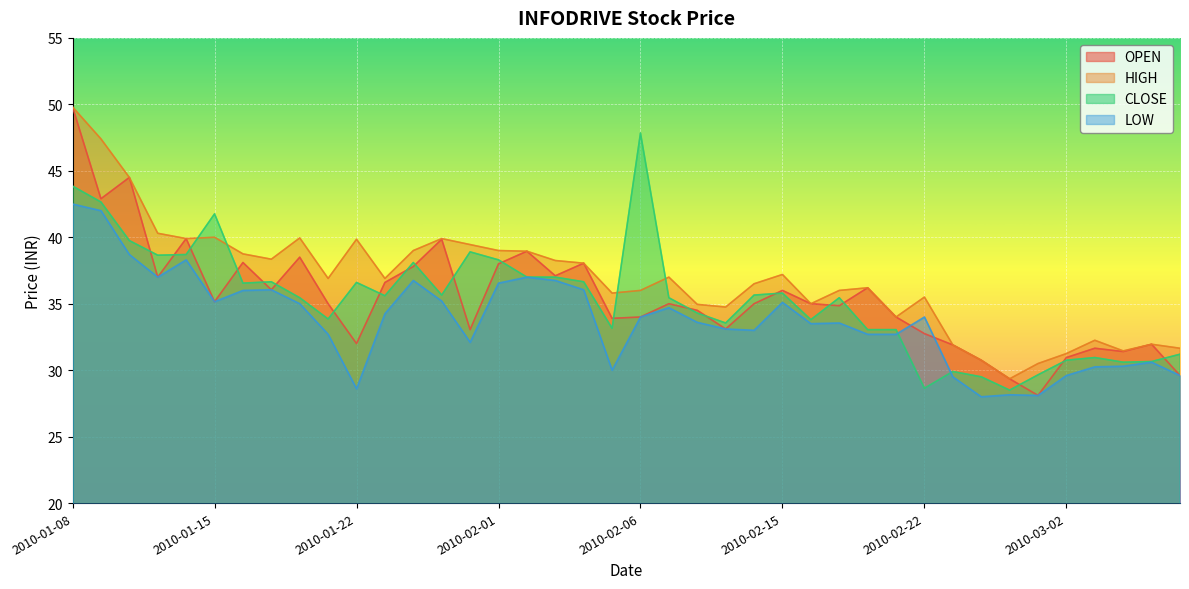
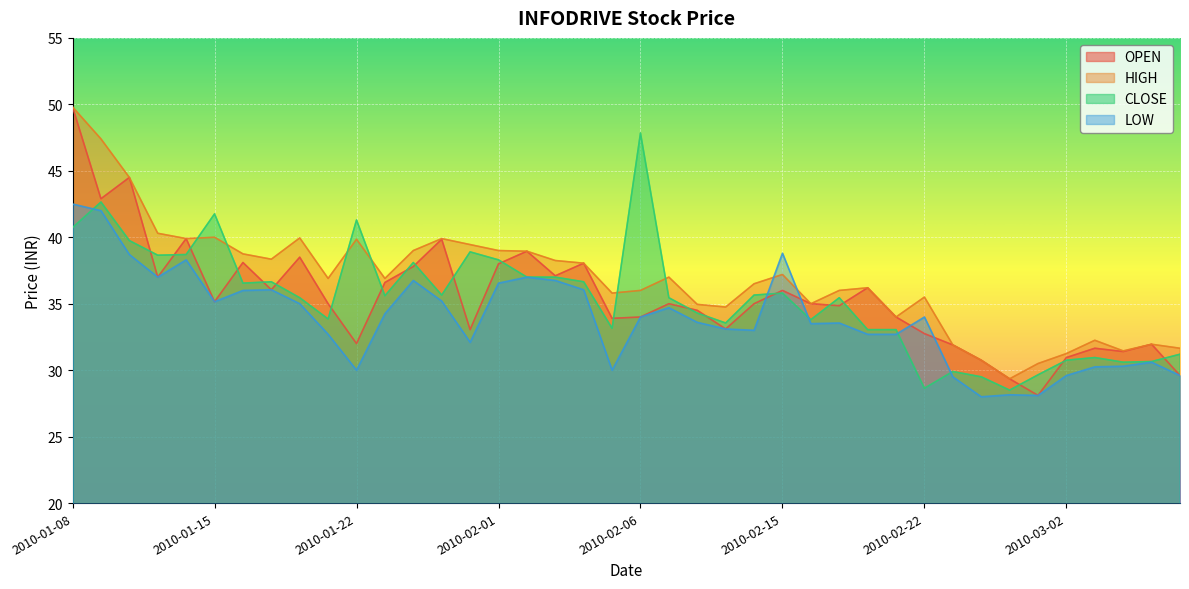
  {
    "CLOSE": {
-     "2010-01-08": 43.9,
+     "2010-01-08": 40.7,
      "2010-01-15": 41.8,
-     "2010-01-22": 36.6,
+     "2010-01-22": 41.3,
      "2010-02-01": 38.3,
      "2010-02-06": 47.8,
      "2010-02-15": 35.8,
      "2010-02-22": 28.6,
      "2010-03-02": 30.8
    },
    "LOW": {
      "2010-01-08": 42.5,
-     "2010-01-22": 28.6,
+     "2010-01-22": 30.0,
      "2010-02-01": 36.6,
-     "2010-02-15": 35.1,
+     "2010-02-15": 38.8,
      "2010-02-22": 34.0,
      "2010-03-02": 29.6
    }
  }
